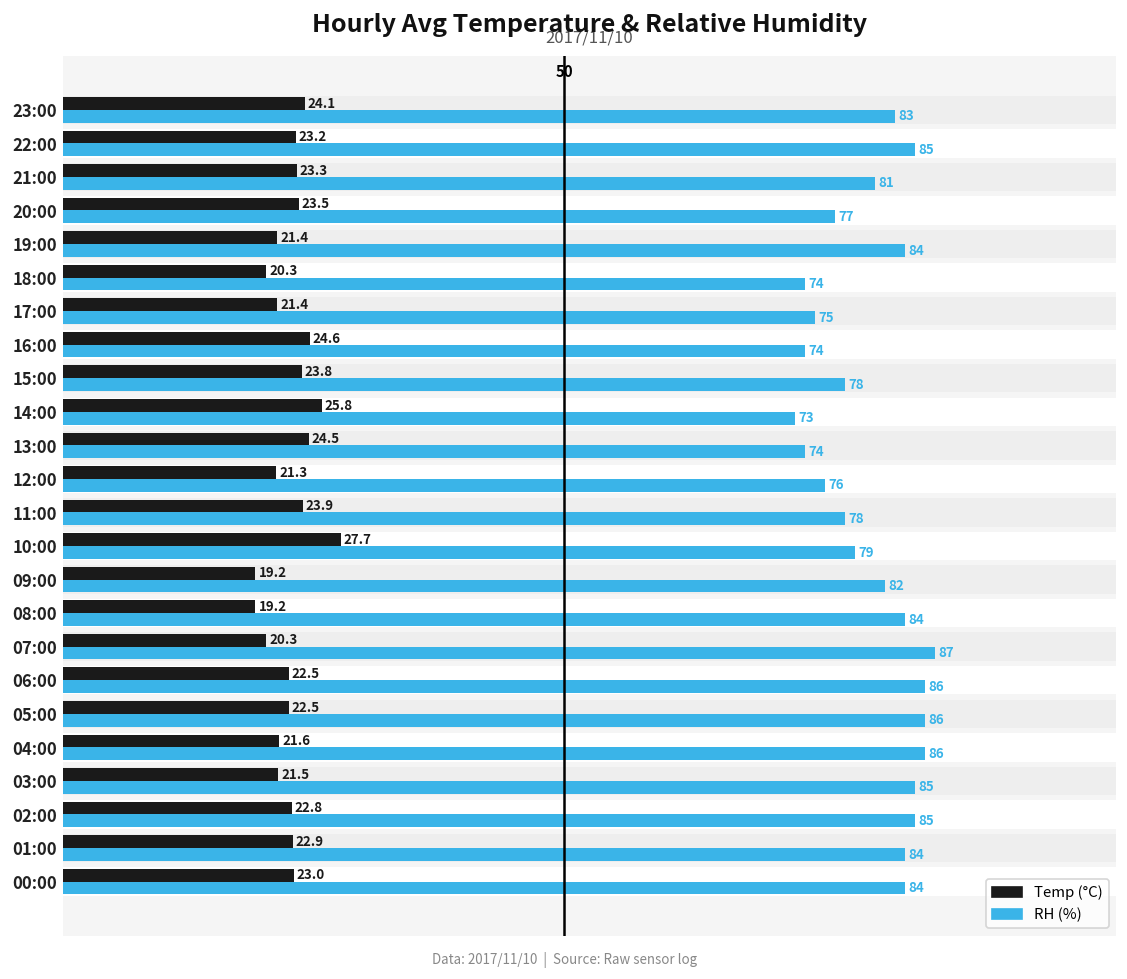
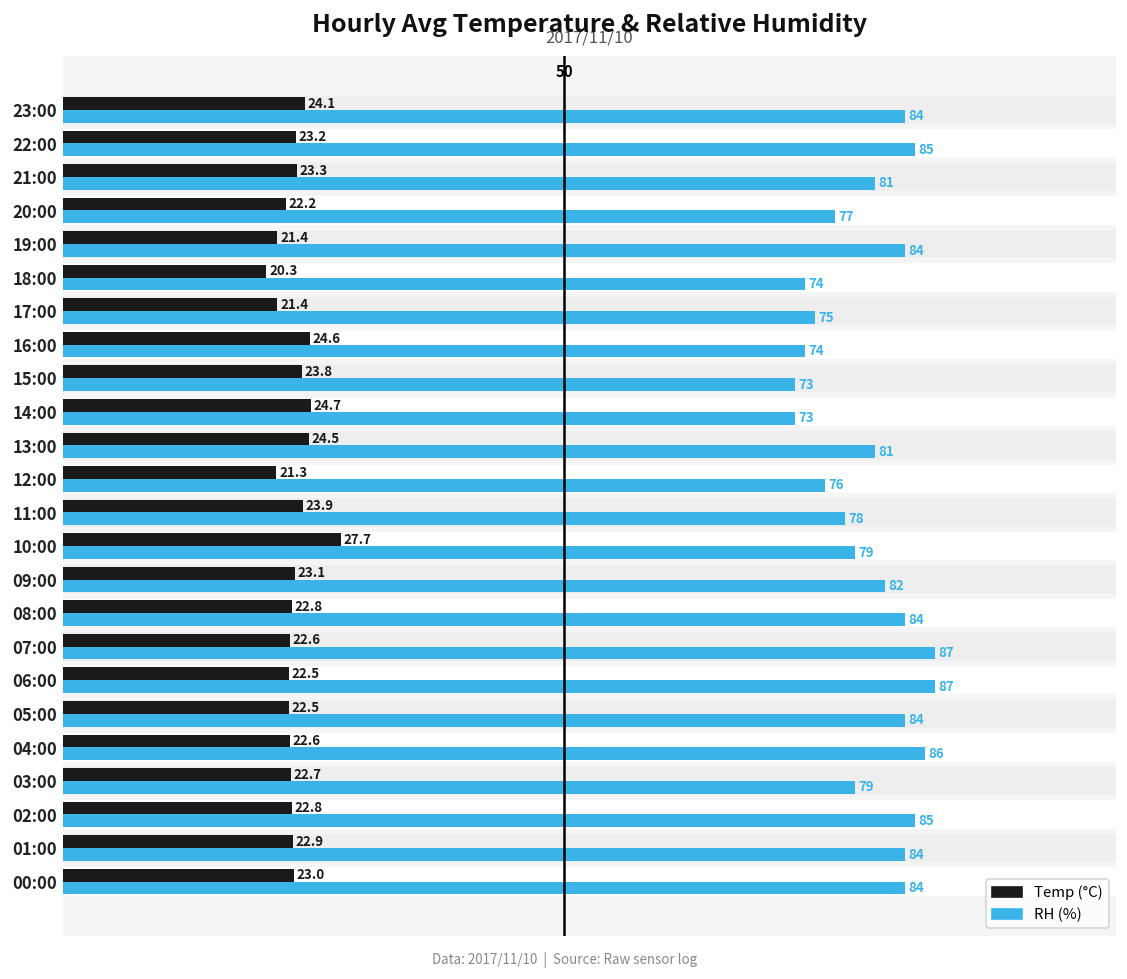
  {
    "Temp (°C)": {
-     "20:00": 23.5,
-     "14:00": 25.8,
-     "09:00": 19.2,
-     "08:00": 19.2,
-     "07:00": 20.3,
-     "04:00": 21.6,
-     "03:00": 21.5
+     "20:00": 22.2,
+     "14:00": 24.7,
+     "09:00": 23.1,
+     "08:00": 22.8,
+     "07:00": 22.6,
+     "04:00": 22.6,
+     "03:00": 22.7
    },
    "RH (%)": {
-     "23:00": 83,
-     "15:00": 78,
-     "13:00": 74,
-     "06:00": 86,
-     "05:00": 86,
-     "03:00": 85
+     "23:00": 84,
+     "15:00": 73,
+     "13:00": 81,
+     "06:00": 87,
+     "05:00": 84,
+     "03:00": 79
    }
  }
